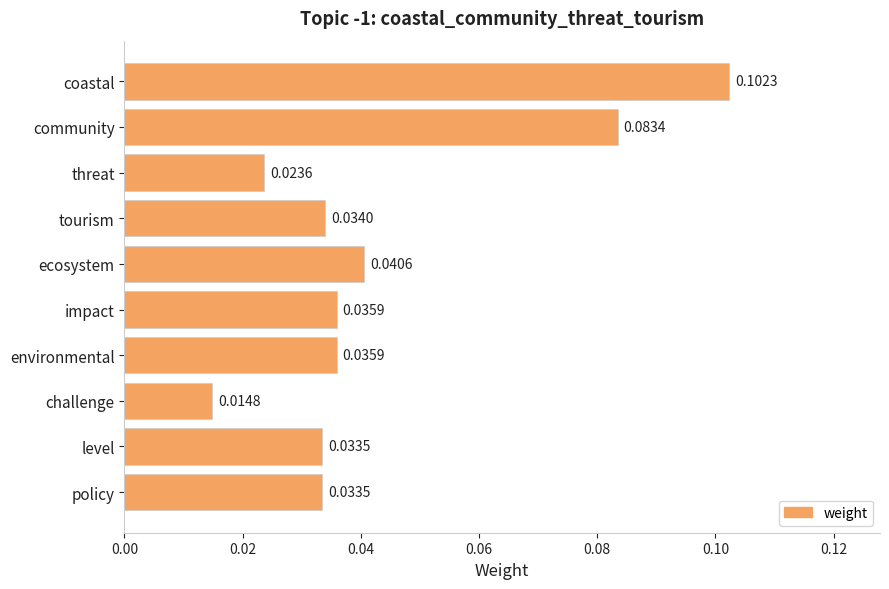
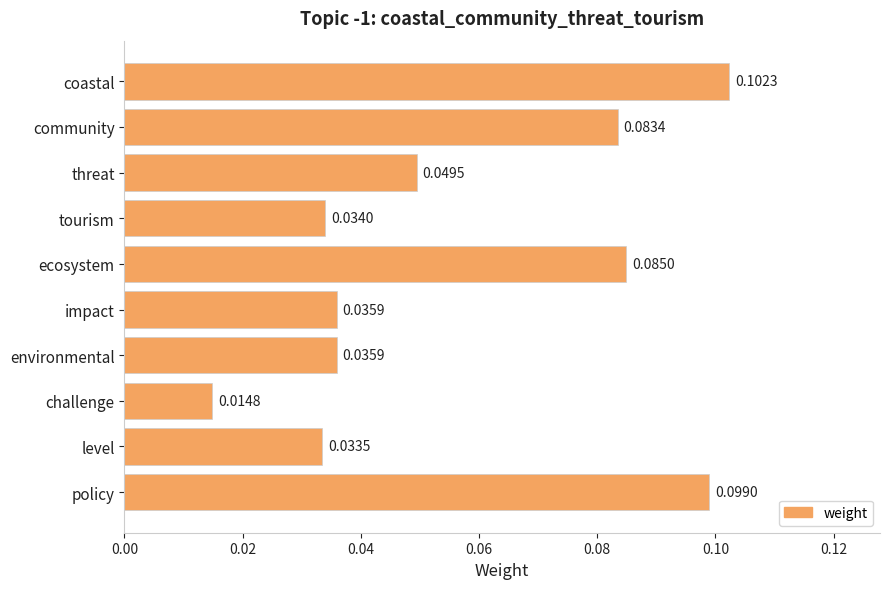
  {
    "coastal": 0.1023,
    "community": 0.0834,
-   "threat": 0.0236,
+   "threat": 0.0495,
    "tourism": 0.0340,
-   "ecosystem": 0.0406,
+   "ecosystem": 0.0850,
    "impact": 0.0359,
    "environmental": 0.0359,
    "challenge": 0.0148,
    "level": 0.0335,
-   "policy": 0.0335
+   "policy": 0.0990
  }
